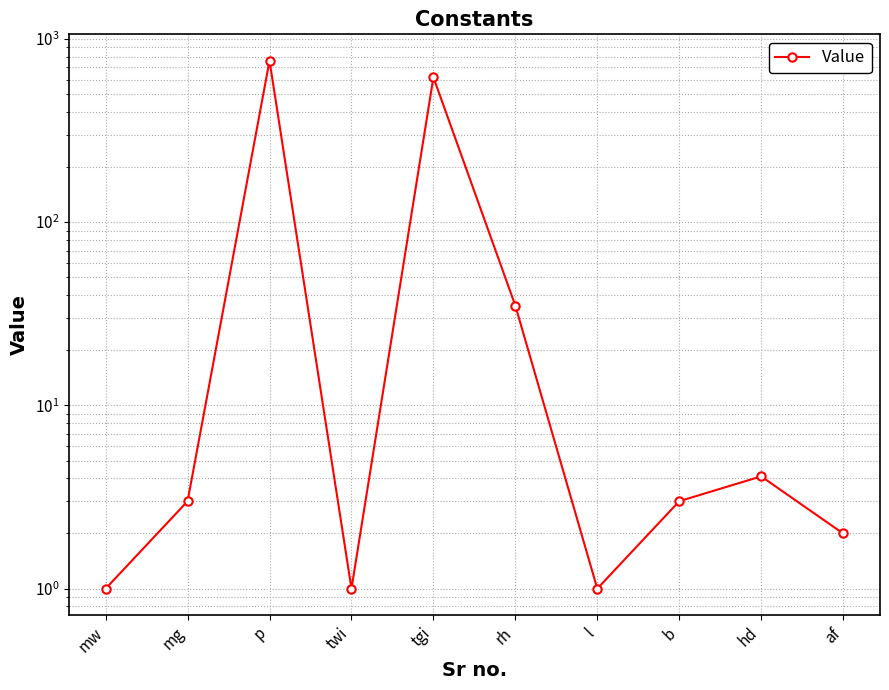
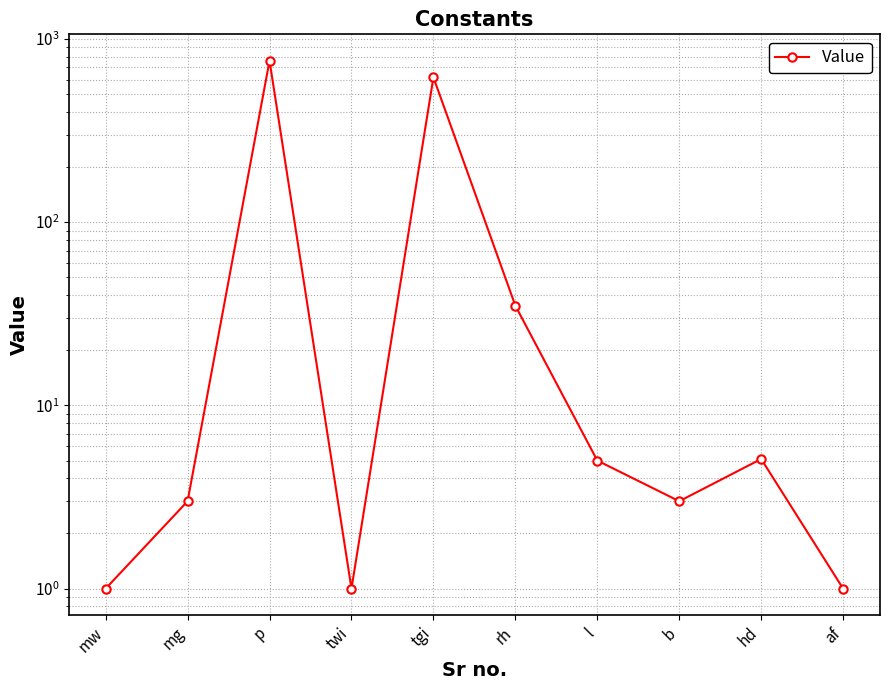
  {
    "mw": 1.0,
    "mg": 3.0,
    "p": 760,
    "twi": 1.0,
    "tgi": 620,
    "rh": 35,
-   "l": 1,
+   "l": 5,
    "b": 3.0,
-   "hd": 4.1,
-   "af": 2
+   "hd": 5.1,
+   "af": 1
  }
